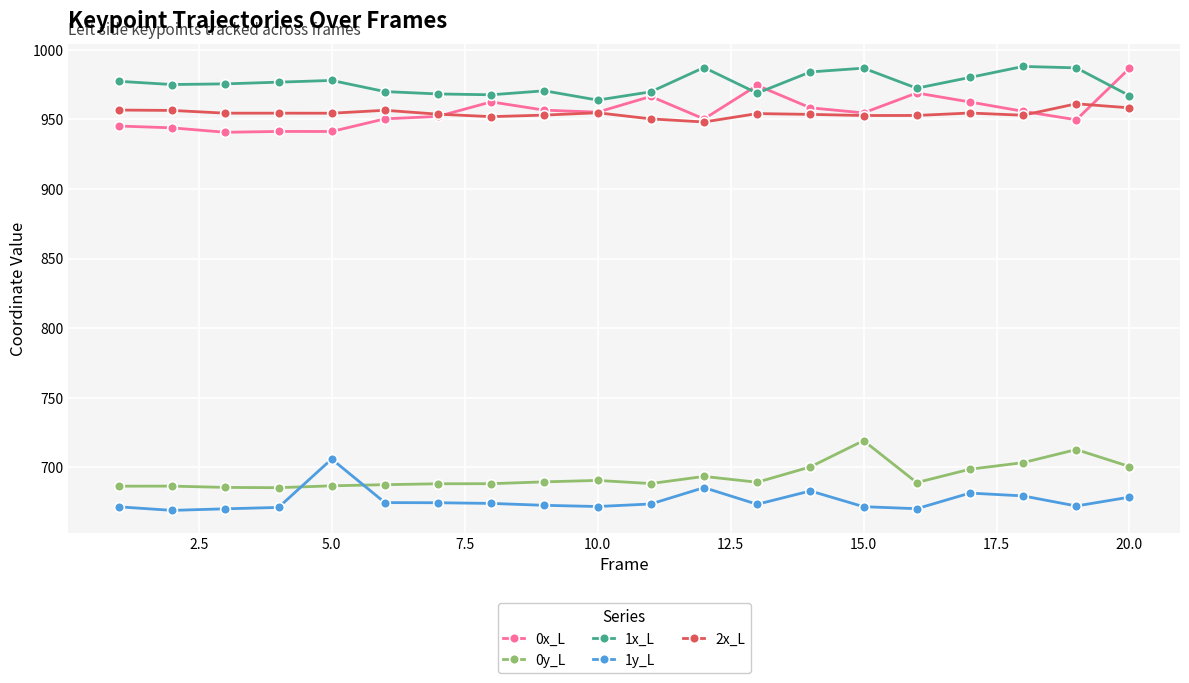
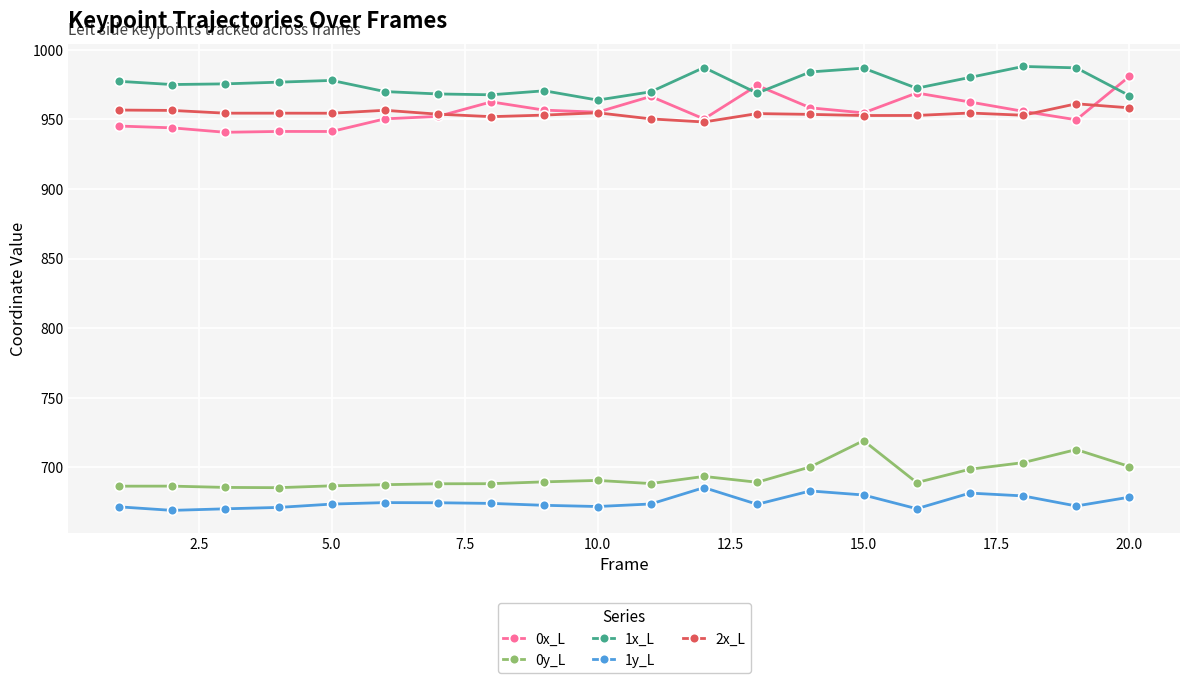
  {
    "0x_L": {
      "5.0": 941,
      "15.0": 955,
-     "20.0": 987
+     "20.0": 981
    },
    "0y_L": {
      "5.0": 687,
      "10.0": 691,
      "15.0": 719,
      "20.0": 701
    },
    "1x_L": {
      "5.0": 978,
      "10.0": 964,
      "15.0": 987,
      "20.0": 967
    },
    "1y_L": {
-     "5.0": 706,
+     "5.0": 674,
      "10.0": 672,
-     "15.0": 672,
+     "15.0": 680,
      "20.0": 679
    },
    "2x_L": {
      "5.0": 954,
      "15.0": 953,
      "20.0": 958
    }
  }
